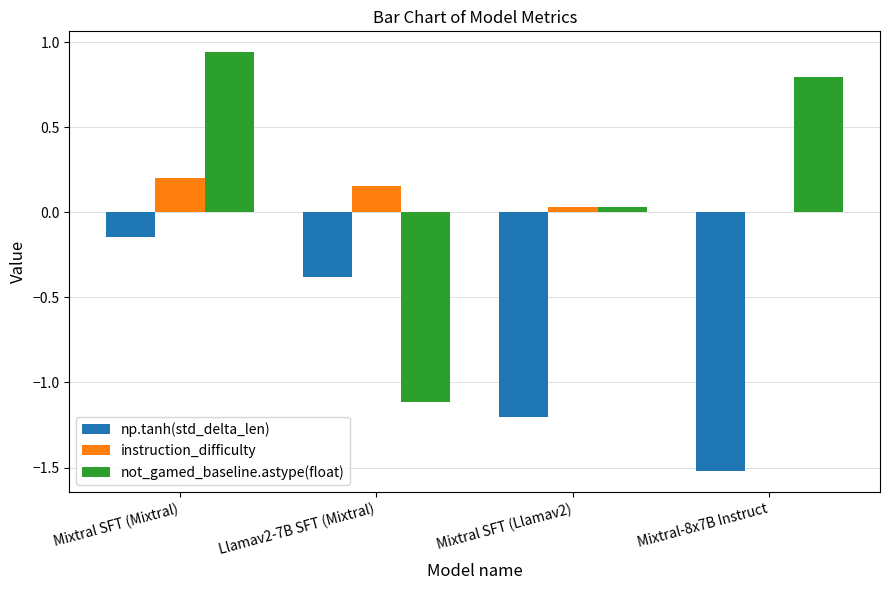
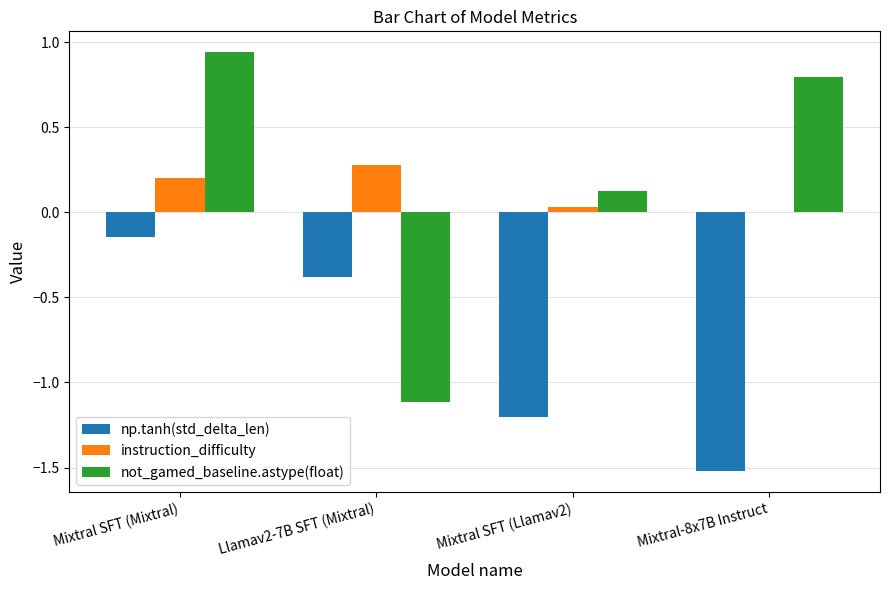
  {
    "np.tanh(std_delta_len)": {
      "Mixtral SFT (Mixtral)": -0.15,
      "Llamav2-7B SFT (Mixtral)": -0.38,
      "Mixtral SFT (Llamav2)": -1.20,
      "Mixtral-8x7B Instruct": -1.52
    },
    "instruction_difficulty": {
      "Mixtral SFT (Mixtral)": 0.20,
-     "Llamav2-7B SFT (Mixtral)": 0.16,
+     "Llamav2-7B SFT (Mixtral)": 0.28,
      "Mixtral SFT (Llamav2)": 0.03
    },
    "not_gamed_baseline.astype(float)": {
      "Mixtral SFT (Mixtral)": 0.94,
      "Llamav2-7B SFT (Mixtral)": -1.12,
-     "Mixtral SFT (Llamav2)": 0.03,
+     "Mixtral SFT (Llamav2)": 0.12,
      "Mixtral-8x7B Instruct": 0.80
    }
  }
